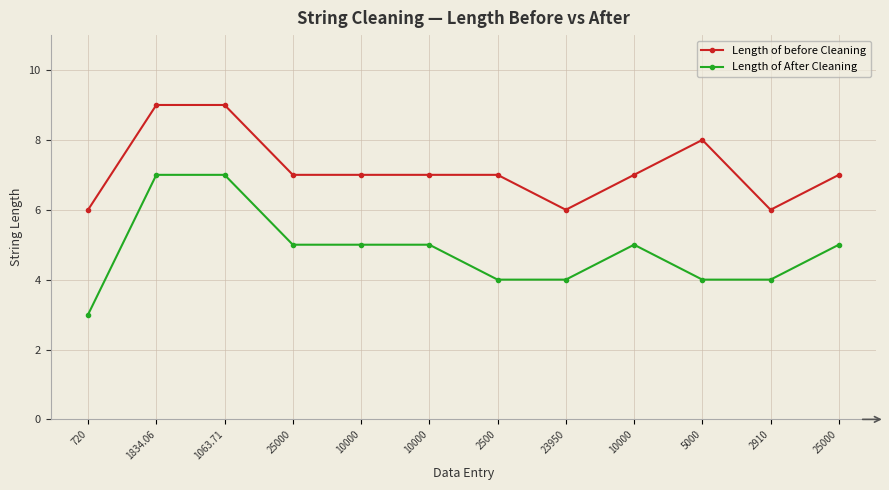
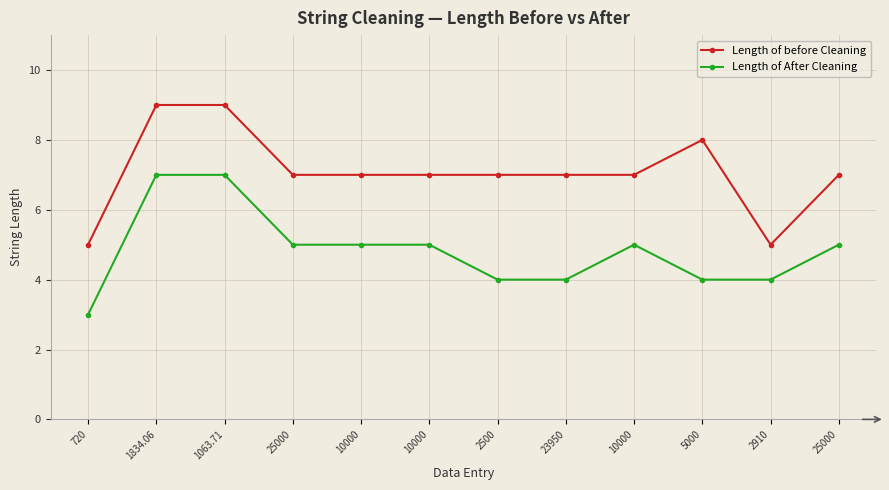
  {
    "Length of before Cleaning": {
-     "720": 6,
+     "720": 5,
      "1834.06": 9,
      "1063.71": 9,
      "2500": 7,
-     "23950": 6,
+     "23950": 7,
      "5000": 8,
-     "2910": 6
+     "2910": 5
    },
    "Length of After Cleaning": {
      "720": 3,
      "1834.06": 7,
      "1063.71": 7,
      "2500": 4,
      "23950": 4,
      "5000": 4,
      "2910": 4
    }
  }
